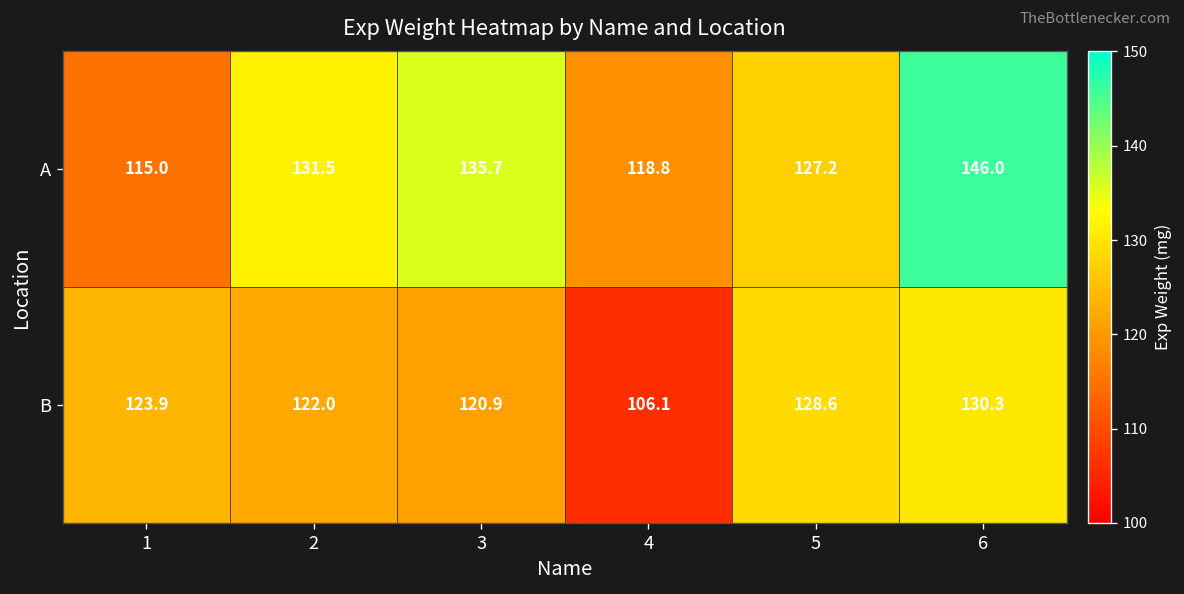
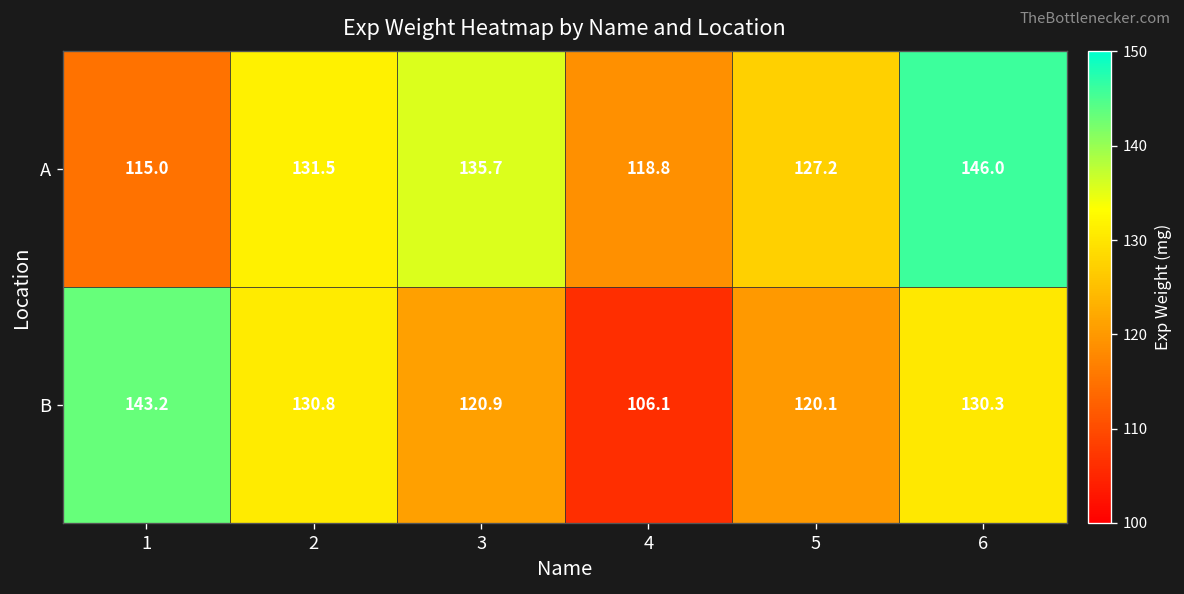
  {
    "A": {
      "1": 115.0,
      "2": 131.5,
      "3": 135.7,
      "4": 118.8,
      "5": 127.2,
      "6": 146.0
    },
    "B": {
-     "1": 123.9,
-     "2": 122.0,
+     "1": 143.2,
+     "2": 130.8,
      "3": 120.9,
      "4": 106.1,
-     "5": 128.6,
+     "5": 120.1,
      "6": 130.3
    }
  }
